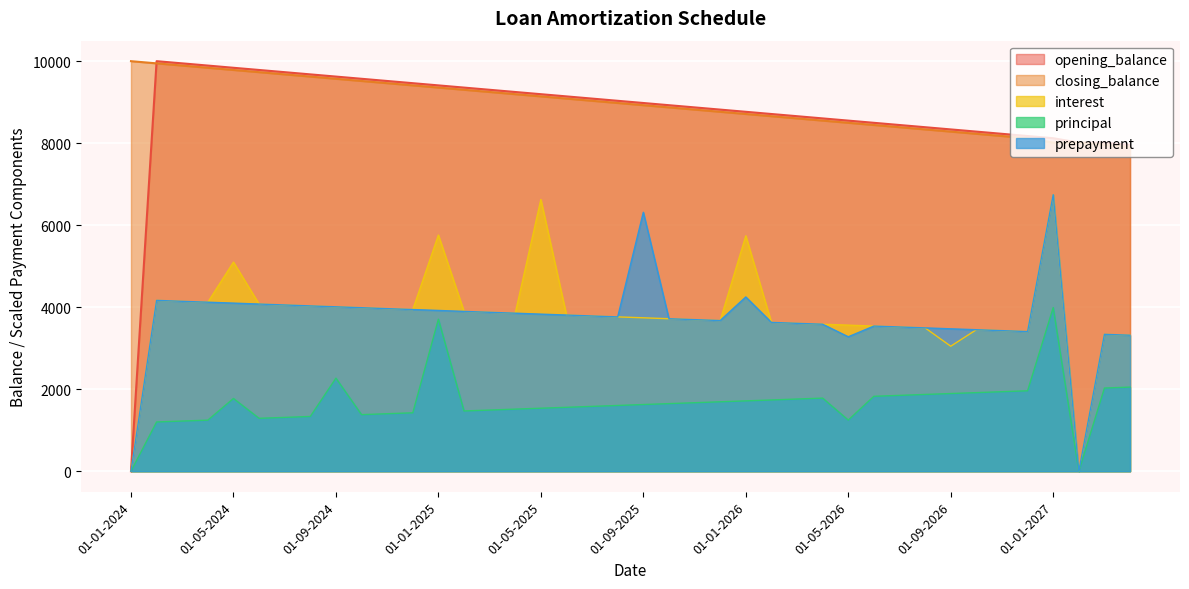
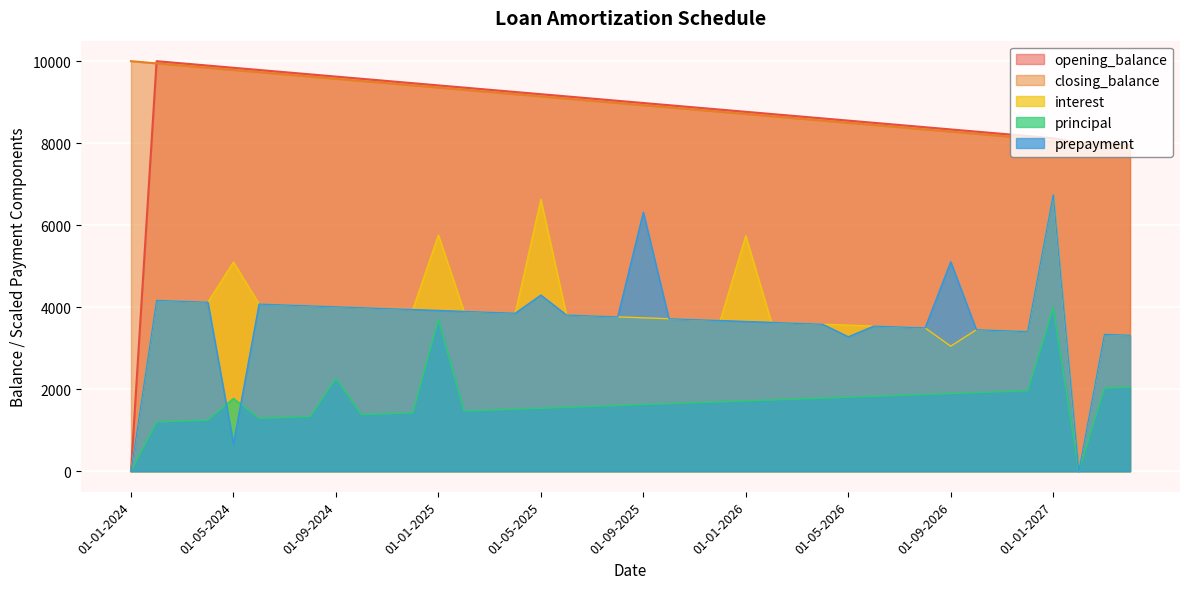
  {
    "interest": {
      "01-05-2024": 5100,
      "01-01-2025": 5800,
      "01-05-2025": 6600,
      "01-09-2025": 3700,
      "01-01-2026": 5700,
      "01-05-2026": 3600,
      "01-09-2026": 3000
    },
    "principal": {
      "01-05-2024": 1800,
      "01-09-2024": 2300,
      "01-01-2025": 3700,
      "01-05-2025": 1500,
      "01-09-2025": 1600,
      "01-01-2026": 1700,
-     "01-05-2026": 1200,
+     "01-05-2026": 1800,
      "01-09-2026": 1900,
      "01-01-2027": 4000
    },
    "prepayment": {
-     "01-05-2024": 4100,
+     "01-05-2024": 700,
      "01-01-2025": 3900,
-     "01-05-2025": 3800,
+     "01-05-2025": 4300,
      "01-09-2025": 6300,
-     "01-01-2026": 4300,
+     "01-01-2026": 3700,
      "01-05-2026": 3300,
-     "01-09-2026": 3500
+     "01-09-2026": 5100
    }
  }
